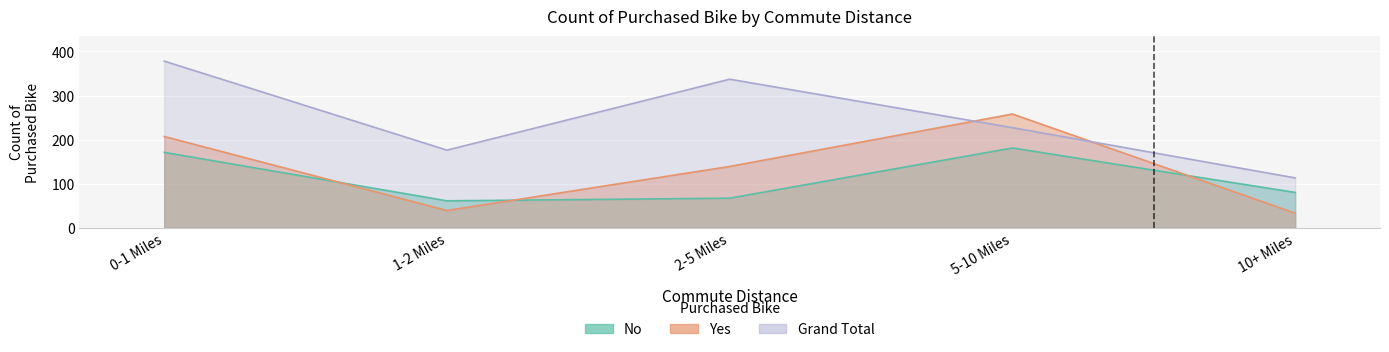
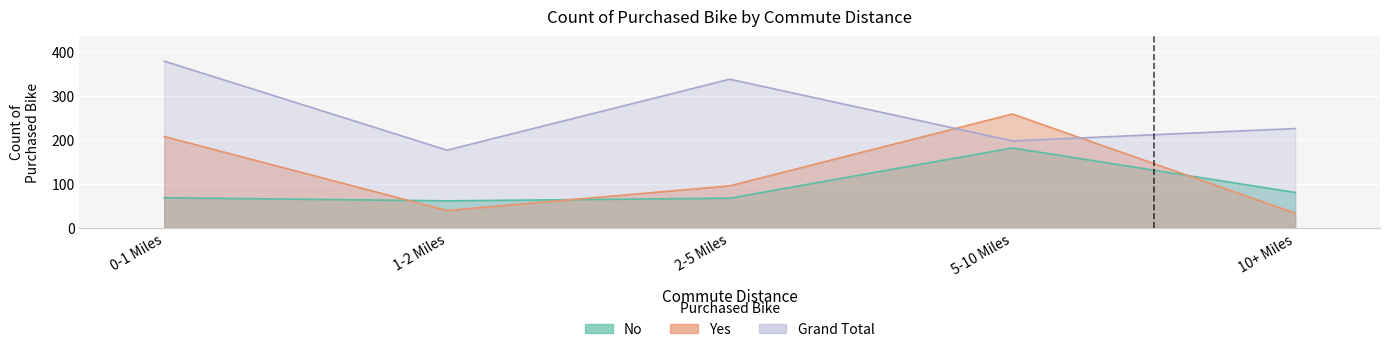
  {
    "No": {
-     "0-1 Miles": 170,
+     "0-1 Miles": 70,
      "1-2 Miles": 60,
      "2-5 Miles": 70,
      "5-10 Miles": 180,
      "10+ Miles": 80
    },
    "Yes": {
      "0-1 Miles": 210,
      "1-2 Miles": 40,
-     "2-5 Miles": 140,
+     "2-5 Miles": 100,
      "5-10 Miles": 260,
      "10+ Miles": 30
    },
    "Grand Total": {
      "0-1 Miles": 380,
      "1-2 Miles": 180,
      "2-5 Miles": 340,
-     "5-10 Miles": 230,
-     "10+ Miles": 110
+     "5-10 Miles": 200,
+     "10+ Miles": 230
    }
  }
